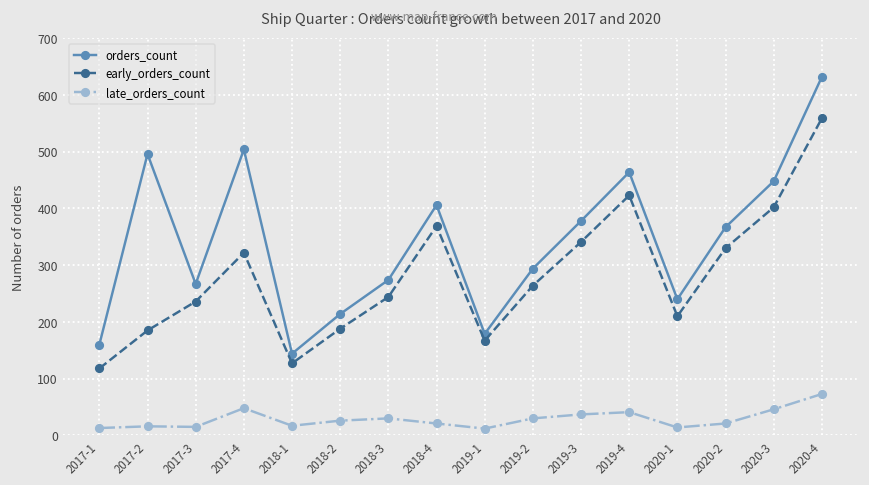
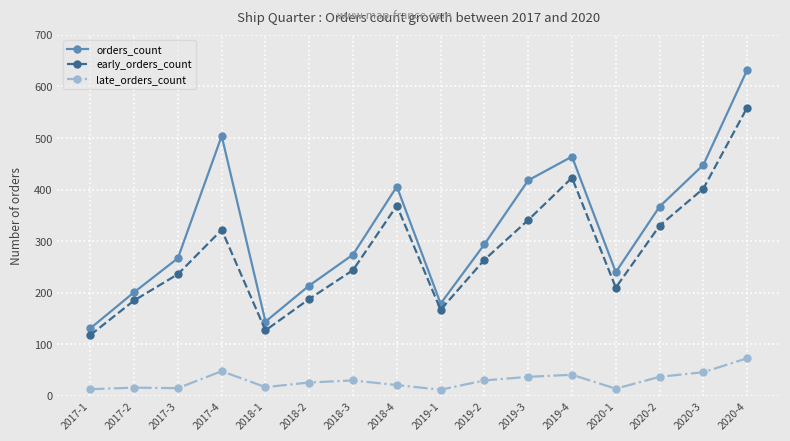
  {
    "orders_count": {
-     "2017-1": 160,
-     "2017-2": 500,
+     "2017-1": 130,
+     "2017-2": 200,
      "2017-3": 270,
      "2017-4": 500,
      "2018-1": 140,
      "2018-2": 210,
      "2018-3": 270,
      "2018-4": 410,
      "2019-1": 180,
      "2019-2": 290,
-     "2019-3": 380,
+     "2019-3": 420,
      "2019-4": 460,
      "2020-1": 240,
      "2020-2": 370,
      "2020-3": 450,
      "2020-4": 630
    },
    "early_orders_count": {
      "2017-1": 120,
      "2017-2": 190,
      "2017-3": 240,
      "2017-4": 320,
      "2018-1": 130,
      "2018-2": 190,
      "2018-3": 240,
      "2018-4": 370,
      "2019-1": 170,
      "2019-2": 260,
      "2019-3": 340,
      "2019-4": 420,
      "2020-1": 210,
      "2020-2": 330,
      "2020-3": 400,
      "2020-4": 560
    },
    "late_orders_count": {
      "2017-1": 10,
      "2017-2": 20,
      "2017-3": 20,
      "2017-4": 50,
      "2018-1": 20,
      "2018-2": 30,
      "2018-3": 30,
      "2018-4": 20,
      "2019-1": 10,
      "2019-2": 30,
      "2019-3": 40,
      "2019-4": 40,
      "2020-1": 10,
-     "2020-2": 20,
+     "2020-2": 40,
      "2020-3": 50,
      "2020-4": 70
    }
  }
